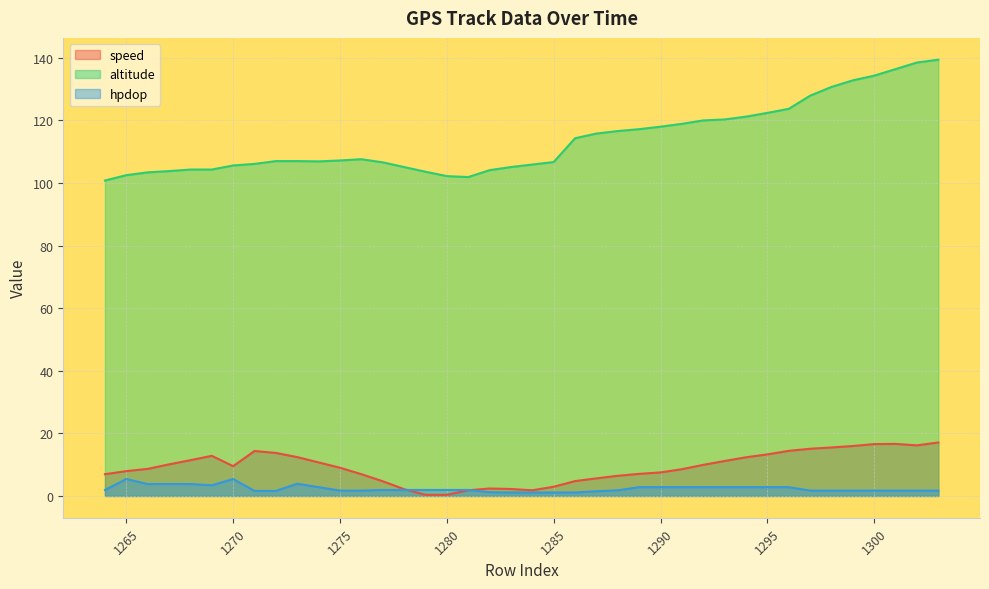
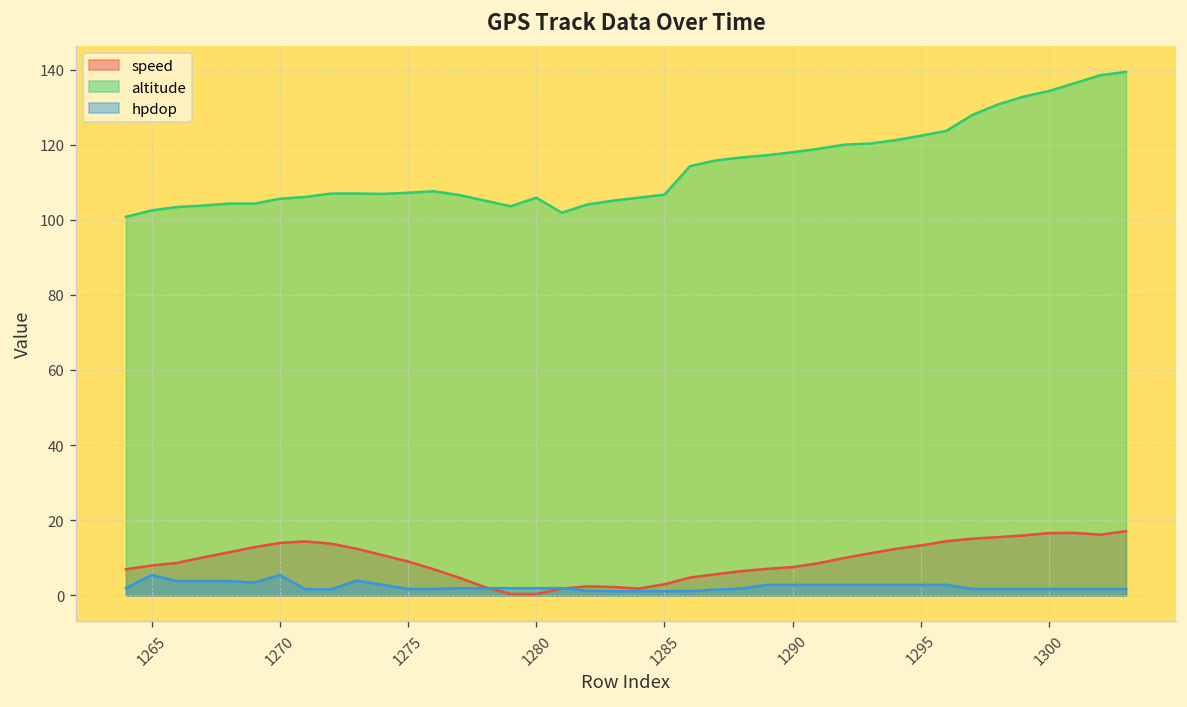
  {
    "speed": {
      "1265": 8,
-     "1270": 10,
+     "1270": 14,
      "1275": 9,
      "1280": 0,
      "1285": 3,
      "1290": 8,
      "1295": 13,
      "1300": 17
    },
    "altitude": {
      "1265": 103,
      "1270": 106,
      "1275": 107,
-     "1280": 102,
+     "1280": 106,
      "1285": 107,
      "1290": 118,
      "1295": 122,
      "1300": 134
    },
    "hpdop": {
      "1265": 5,
      "1270": 5,
      "1275": 2,
      "1280": 2,
      "1285": 1,
      "1290": 3,
      "1295": 3,
      "1300": 2
    }
  }
